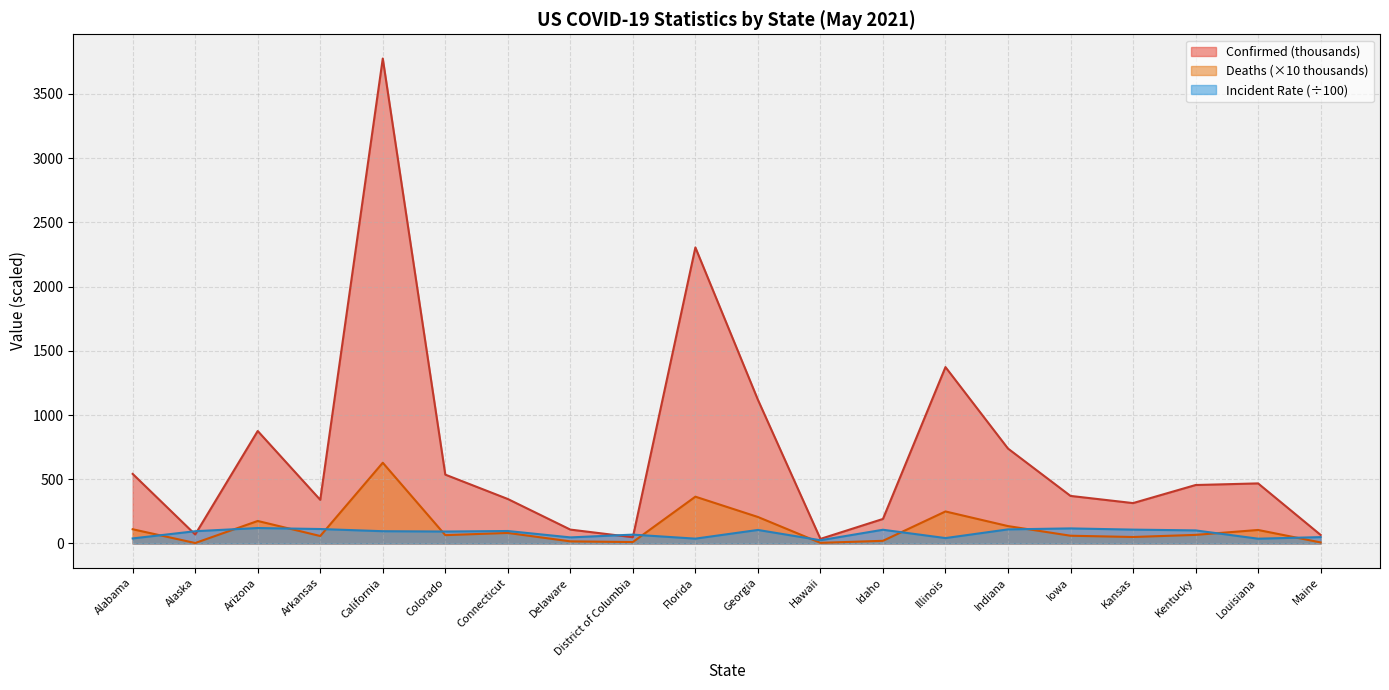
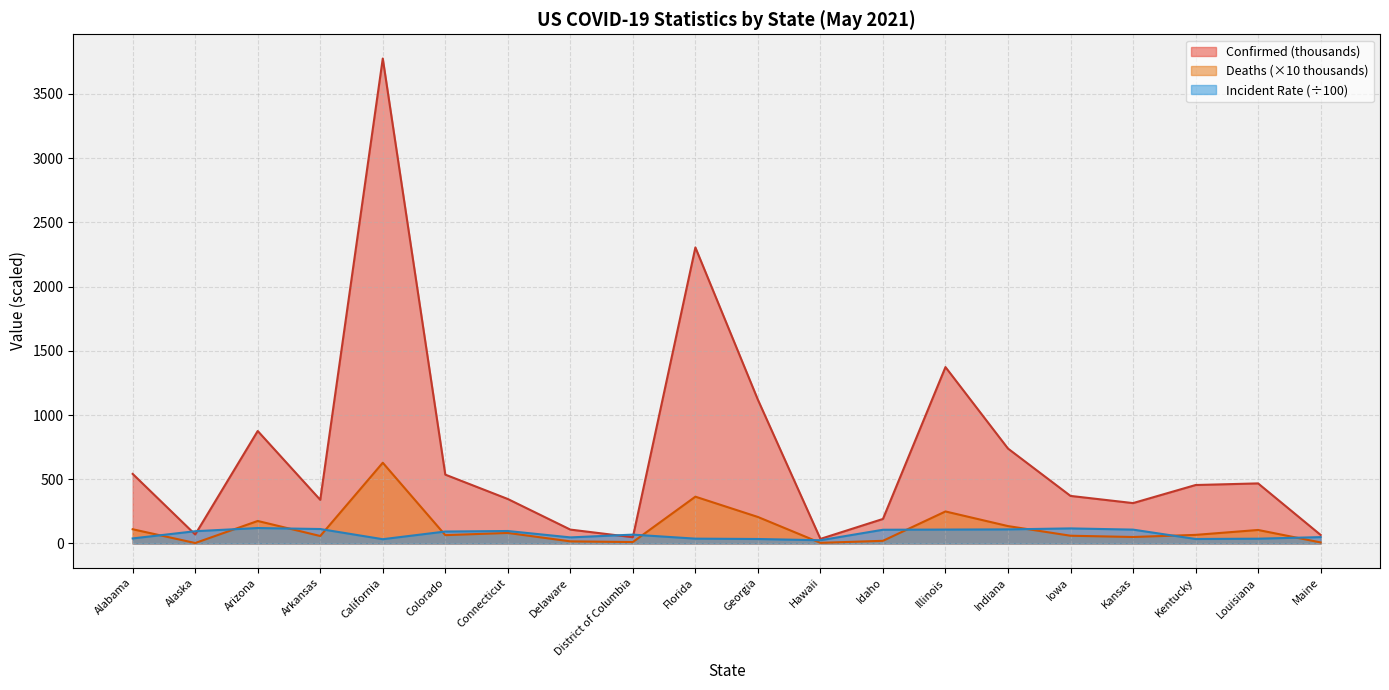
  {
    "Incident Rate (÷100)": {
      "Alabama": 40,
      "Alaska": 100,
      "Arizona": 120,
      "Arkansas": 110,
-     "California": 100,
+     "California": 30,
      "Colorado": 90,
      "Delaware": 50,
      "District of Columbia": 70,
      "Florida": 40,
-     "Georgia": 110,
+     "Georgia": 30,
      "Idaho": 110,
-     "Illinois": 40,
+     "Illinois": 110,
      "Indiana": 110,
      "Iowa": 120,
      "Kansas": 110,
-     "Kentucky": 100,
+     "Kentucky": 30,
      "Louisiana": 40
    }
  }
